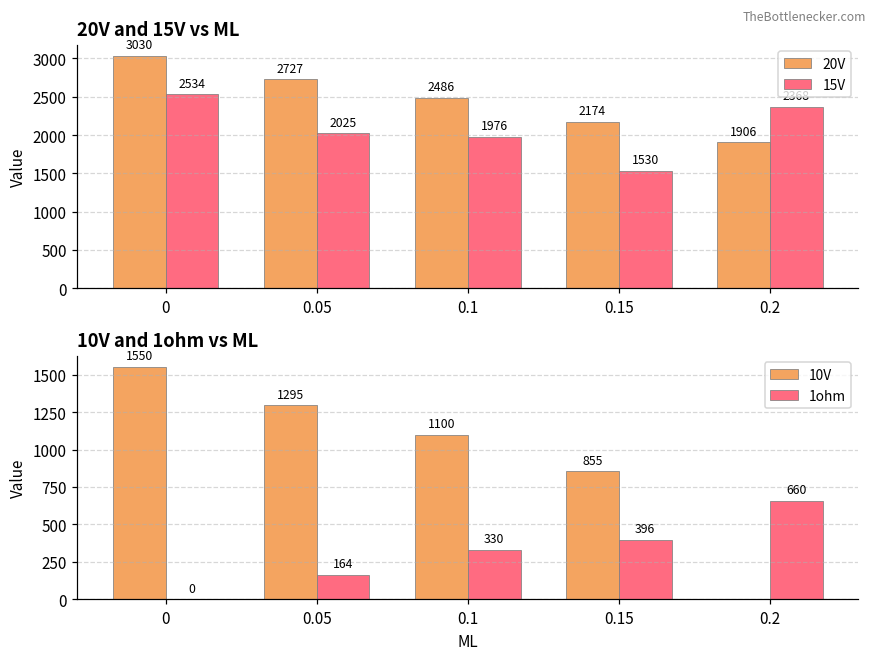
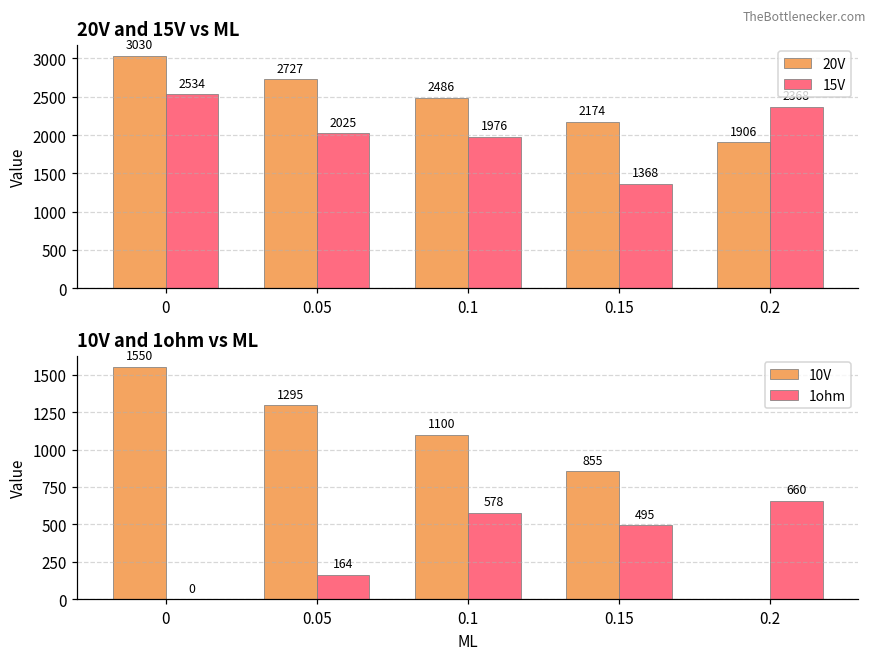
  {
    "20V and 15V vs ML": {
      "20V": {
        "0": 3030,
        "0.05": 2727,
        "0.1": 2486,
        "0.15": 2174,
        "0.2": 1906
      },
      "15V": {
        "0": 2534,
        "0.05": 2025,
        "0.1": 1976,
-       "0.15": 1530
+       "0.15": 1368
      }
    },
    "10V and 1ohm vs ML": {
      "10V": {
        "0": 1550,
        "0.05": 1295,
        "0.1": 1100,
        "0.15": 855
      },
      "1ohm": {
        "0": 0,
        "0.05": 164,
-       "0.1": 330,
-       "0.15": 396,
+       "0.1": 578,
+       "0.15": 495,
        "0.2": 660
      }
    }
  }
